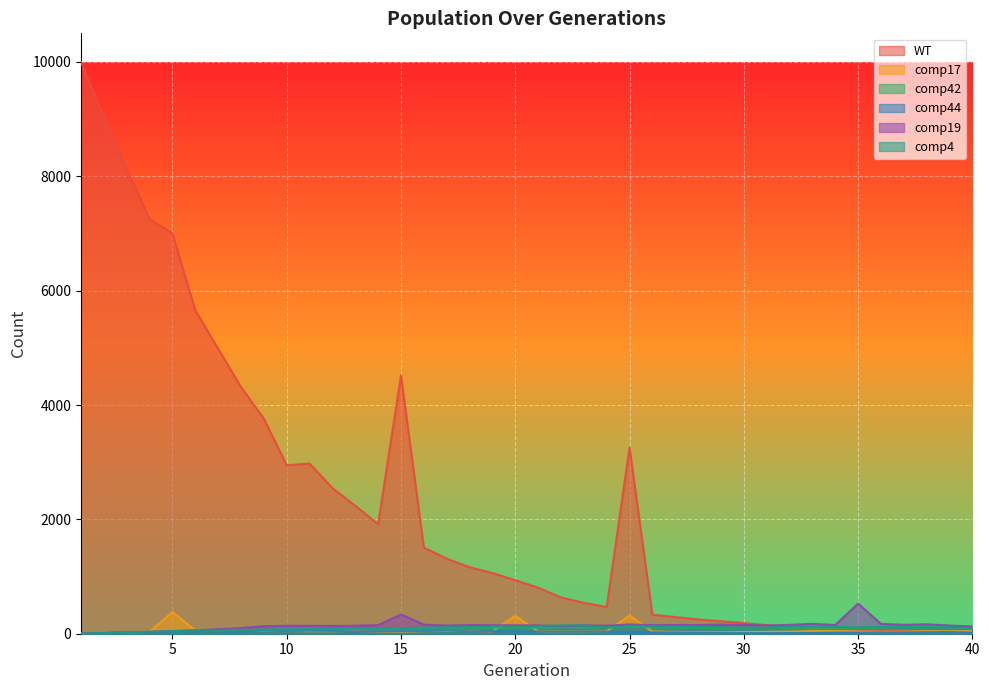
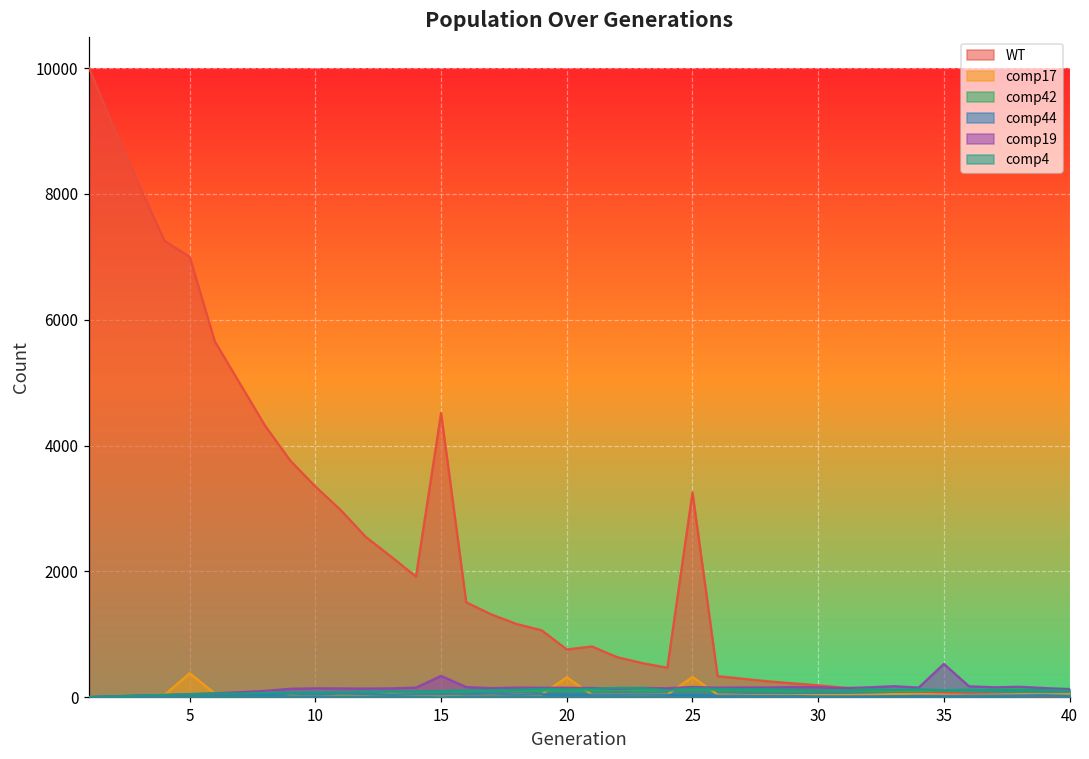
  {
    "WT": {
      "5": 7000,
-     "10": 2900,
+     "10": 3300,
      "15": 4500,
-     "20": 900,
+     "20": 800,
      "25": 3300
    },
    "comp17": {
      "5": 400,
      "20": 300,
      "25": 300
    },
    "comp19": {
      "10": 100,
      "15": 300,
      "35": 500
    }
  }
